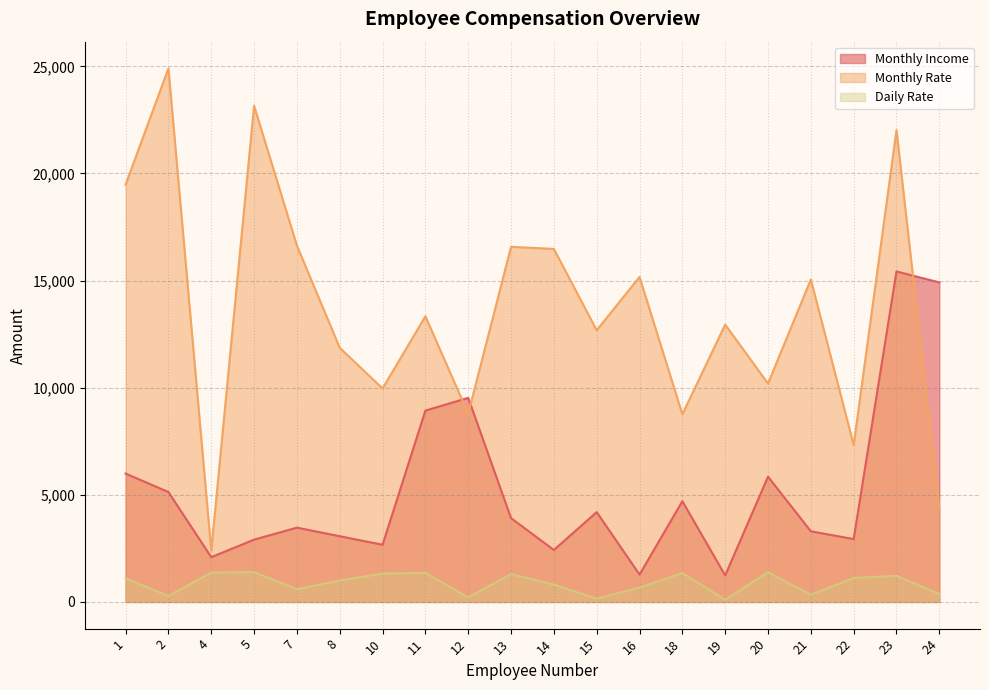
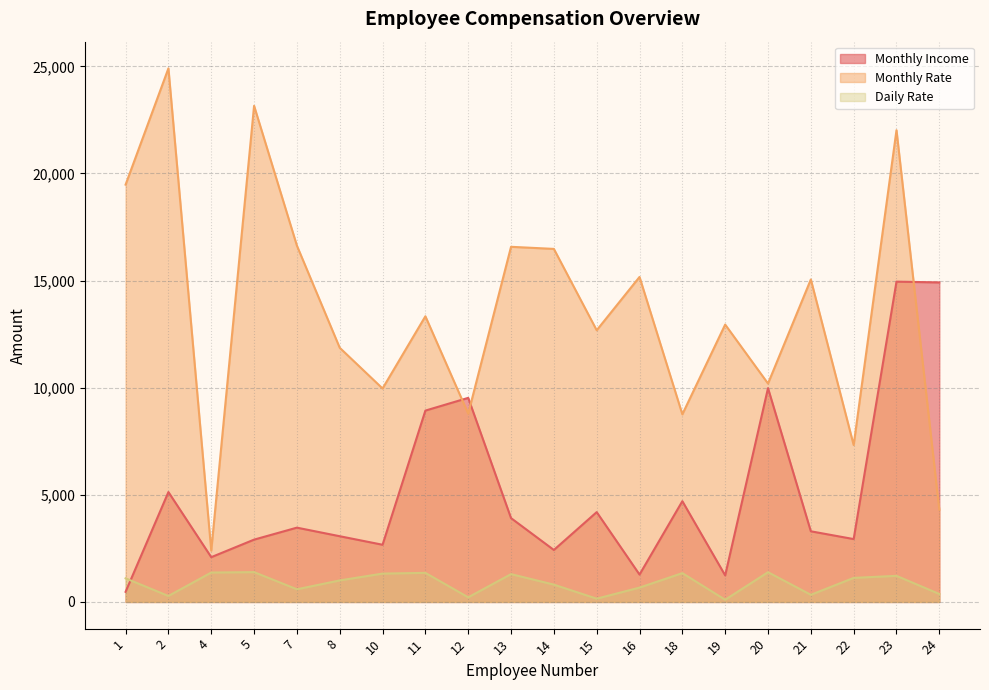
  {
    "Monthly Income": {
-     "1": "6,000",
+     "1": "500",
      "2": "5,100",
      "4": "2,100",
      "5": "2,900",
      "7": "3,500",
      "8": "3,100",
      "10": "2,700",
      "11": "8,900",
      "12": "9,500",
      "13": "3,900",
      "14": "2,400",
      "15": "4,200",
      "16": "1,300",
      "18": "4,700",
      "19": "1,200",
-     "20": "5,800",
+     "20": "10,000",
      "21": "3,300",
      "22": "2,900",
-     "23": "15,400",
+     "23": "15,000",
      "24": "14,900"
    }
  }
